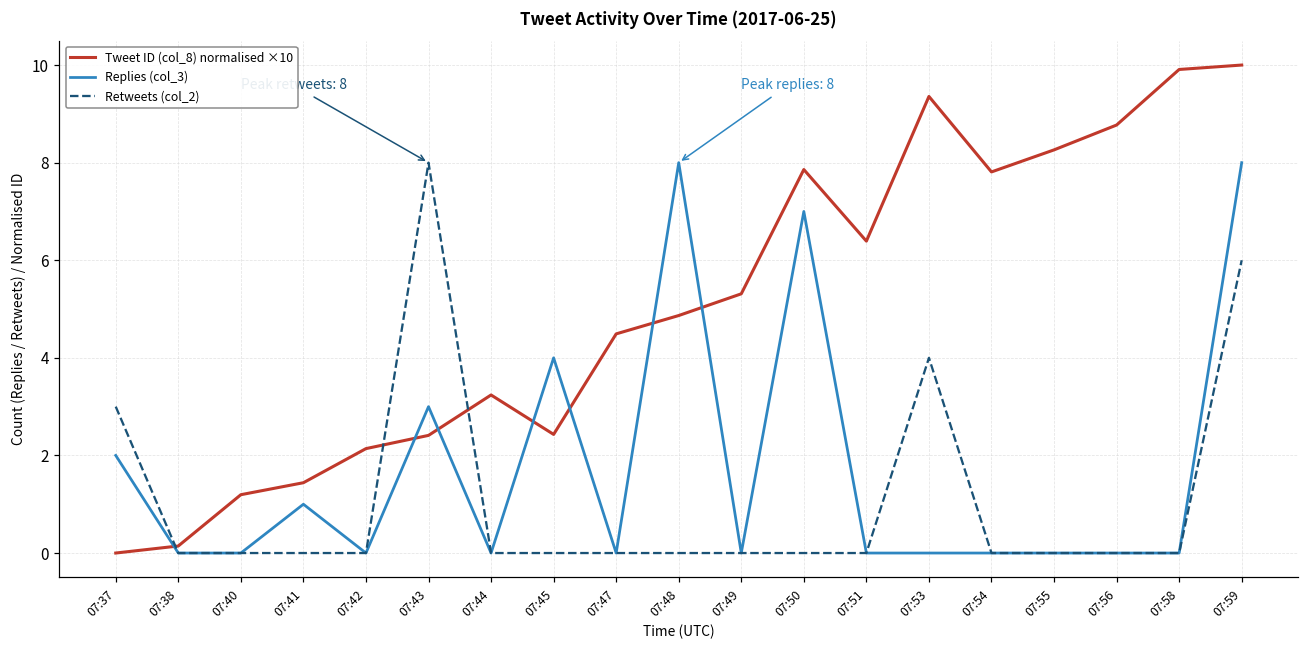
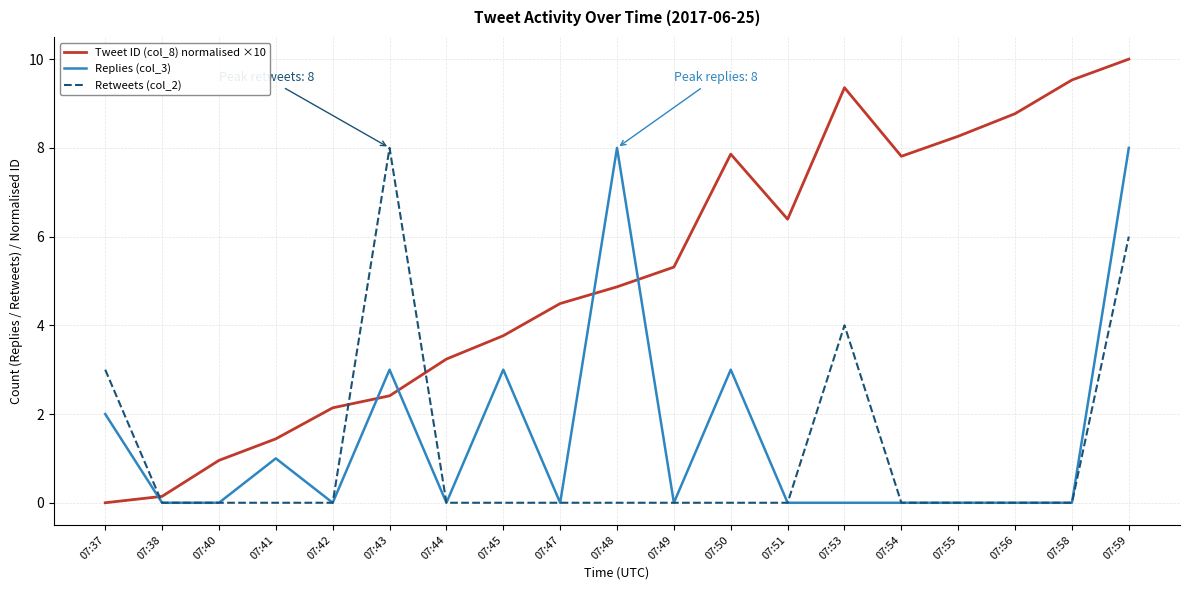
  {
    "Tweet ID (col_8) normalised ×10": {
      "07:37": 0.0,
      "07:38": 0.1,
-     "07:40": 1.2,
+     "07:40": 1.0,
      "07:41": 1.4,
      "07:42": 2.1,
      "07:43": 2.4,
      "07:44": 3.2,
-     "07:45": 2.4,
+     "07:45": 3.8,
      "07:47": 4.5,
      "07:48": 4.9,
      "07:49": 5.3,
      "07:50": 7.9,
      "07:51": 6.4,
      "07:53": 9.4,
      "07:54": 7.8,
      "07:55": 8.3,
      "07:56": 8.8,
-     "07:58": 9.9,
+     "07:58": 9.5,
      "07:59": 10.0
    },
    "Replies (col_3)": {
      "07:37": 2,
      "07:41": 1,
      "07:43": 3,
-     "07:45": 4,
-     "07:50": 7,
+     "07:45": 3,
+     "07:50": 3,
      "07:53": 0,
      "07:59": 8
    },
    "Retweets (col_2)": {
      "07:37": 3.0,
      "07:41": 0.0,
      "07:45": 0.0,
      "07:48": 0.0,
      "07:50": 0.0,
      "07:53": 4.0,
      "07:59": 6.0
    }
  }
